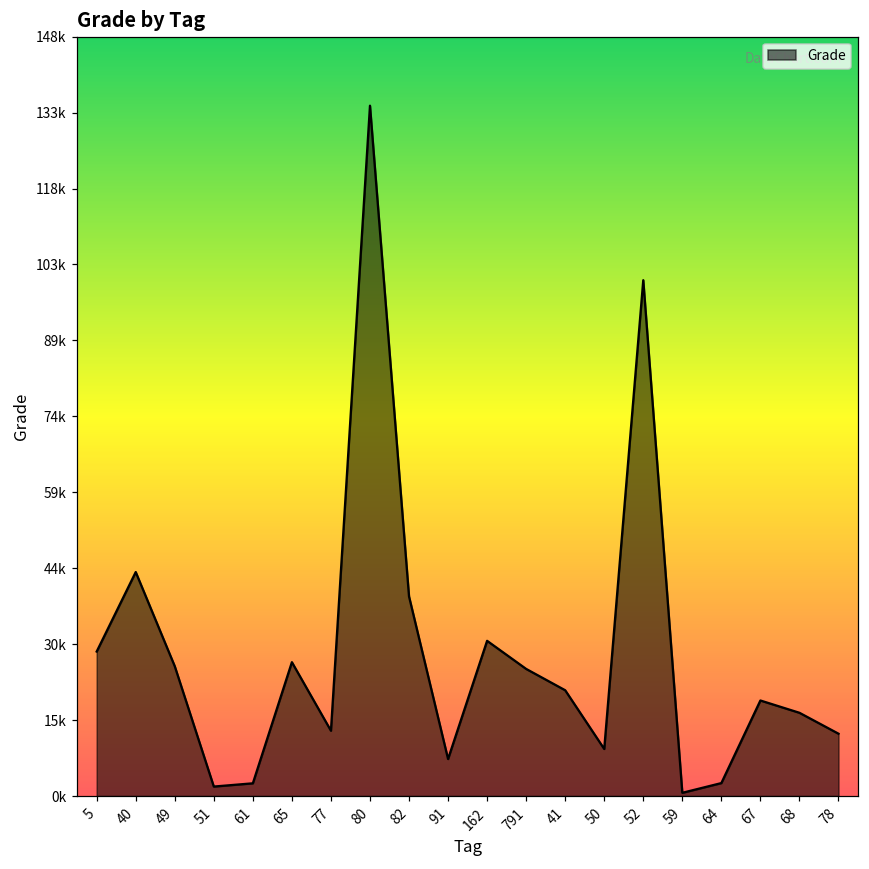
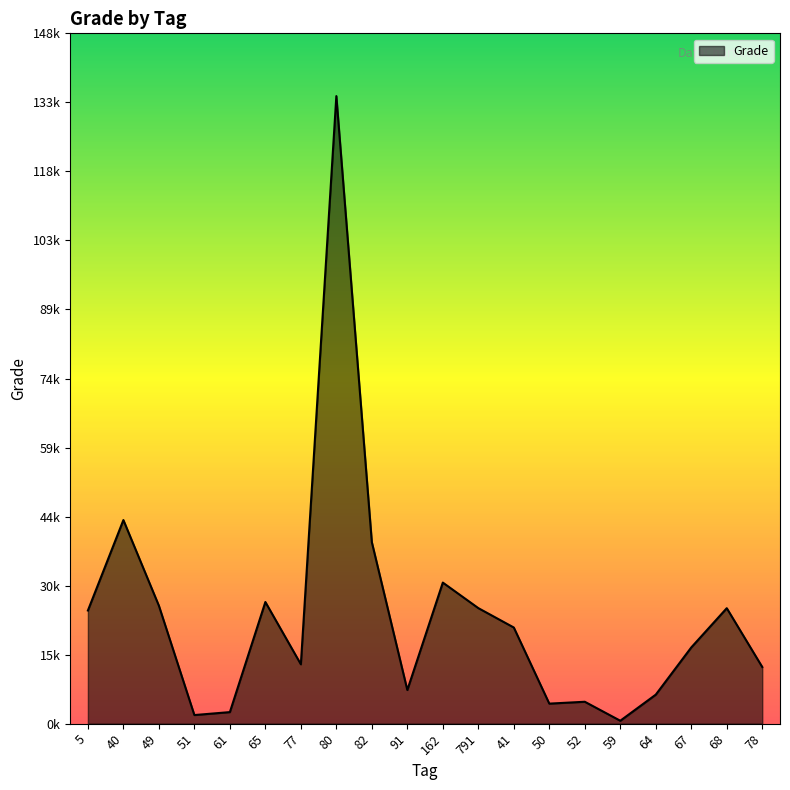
  {
-   "5": 28000,
+   "5": 24000,
    "40": 44000,
    "49": 25000,
    "51": 2000,
    "61": 2000,
    "65": 26000,
    "77": 13000,
    "80": 134000,
    "82": 39000,
    "91": 7000,
    "162": 30000,
    "791": 25000,
    "41": 21000,
-   "50": 9000,
-   "52": 100000,
+   "50": 4000,
+   "52": 5000,
    "59": 1000,
-   "64": 3000,
-   "67": 19000,
-   "68": 16000,
+   "64": 6000,
+   "67": 16000,
+   "68": 25000,
    "78": 12000
  }
